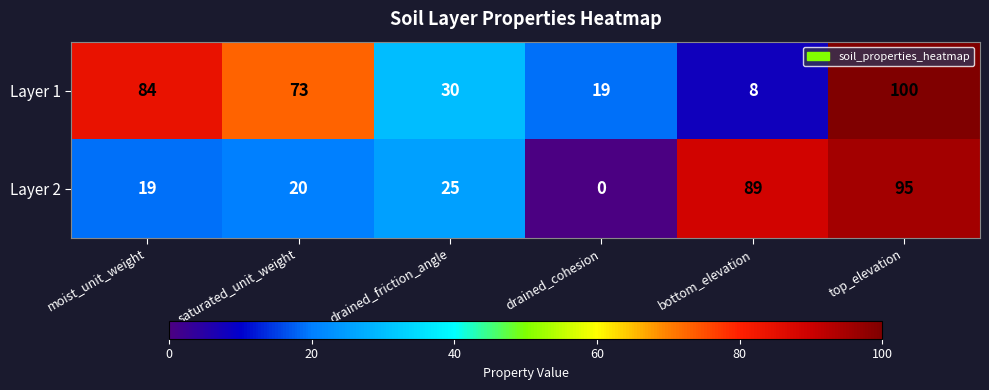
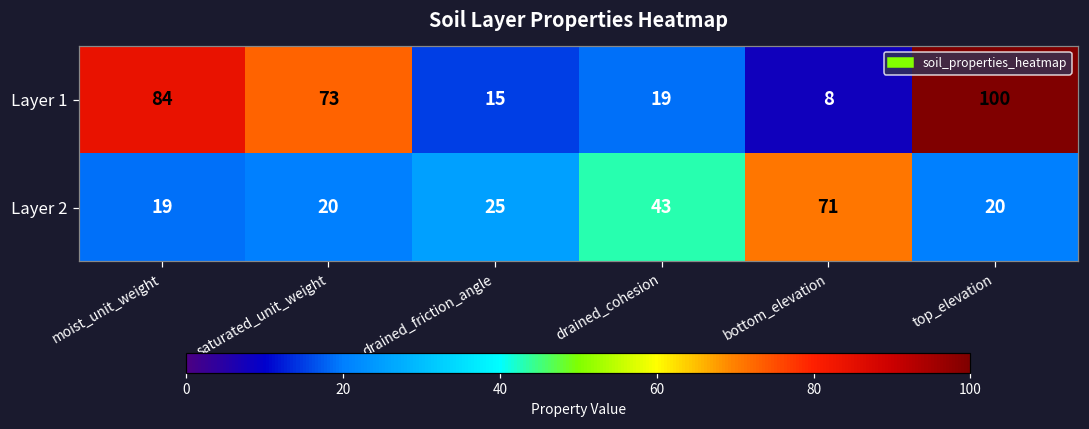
  {
    "Layer 1": {
      "moist_unit_weight": 84,
      "saturated_unit_weight": 73,
-     "drained_friction_angle": 30,
+     "drained_friction_angle": 15,
      "drained_cohesion": 19,
      "bottom_elevation": 8,
      "top_elevation": 100
    },
    "Layer 2": {
      "moist_unit_weight": 19,
      "saturated_unit_weight": 20,
      "drained_friction_angle": 25,
-     "drained_cohesion": 0,
-     "bottom_elevation": 89,
-     "top_elevation": 95
+     "drained_cohesion": 43,
+     "bottom_elevation": 71,
+     "top_elevation": 20
    }
  }
